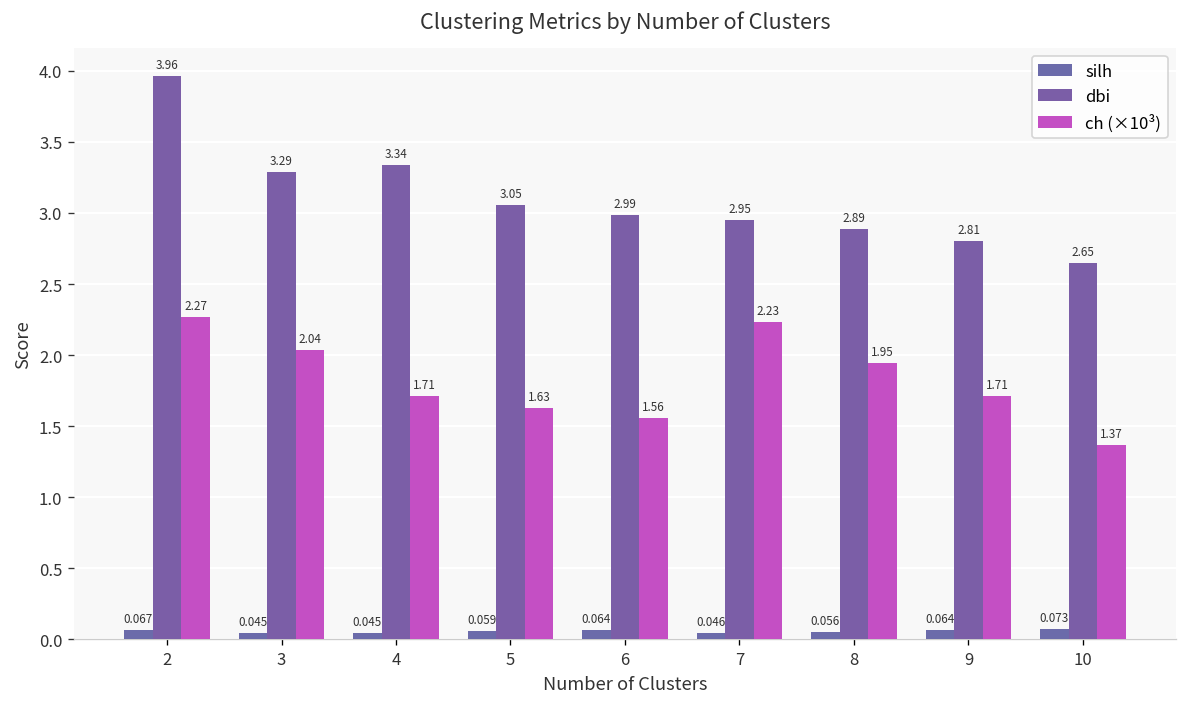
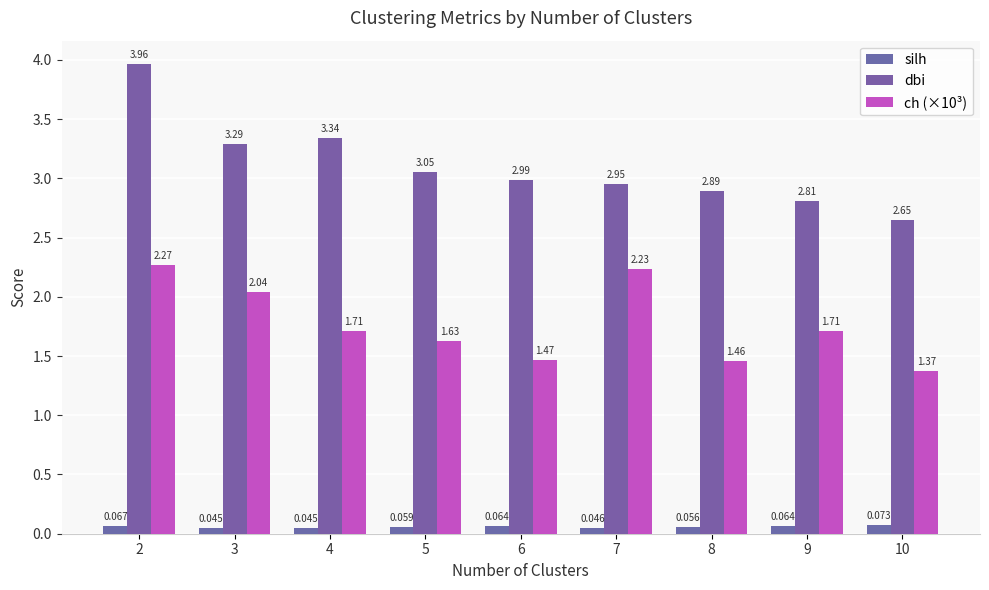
  {
    "ch (×10³)": {
      "2": 2.27,
      "3": 2.04,
      "4": 1.71,
      "5": 1.63,
-     "6": 1.56,
+     "6": 1.47,
      "7": 2.23,
-     "8": 1.95,
+     "8": 1.46,
      "9": 1.71,
      "10": 1.37
    }
  }
